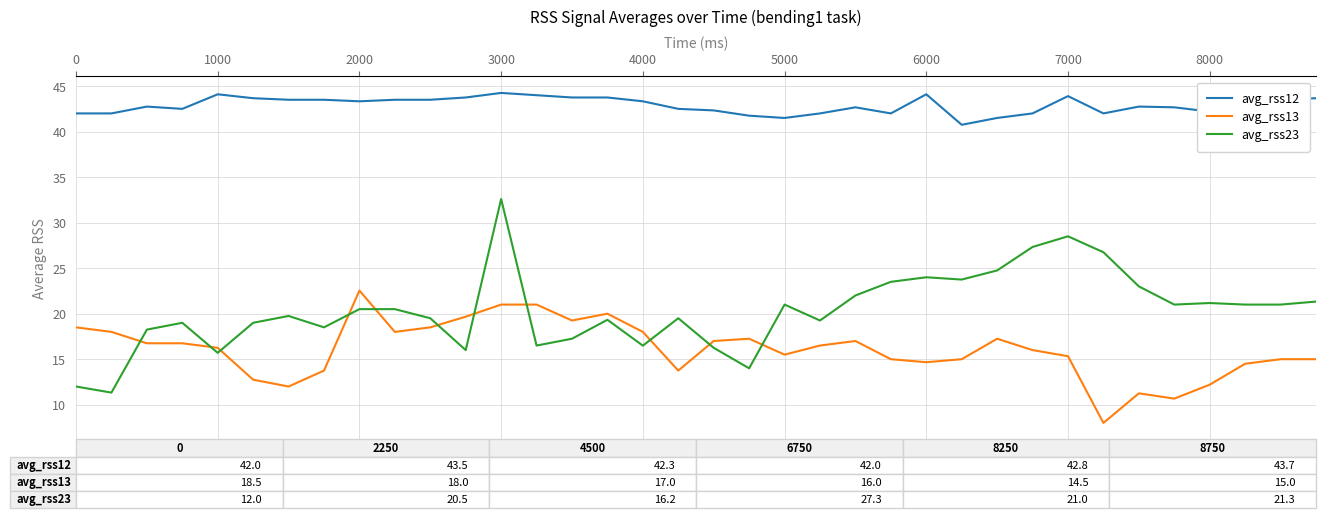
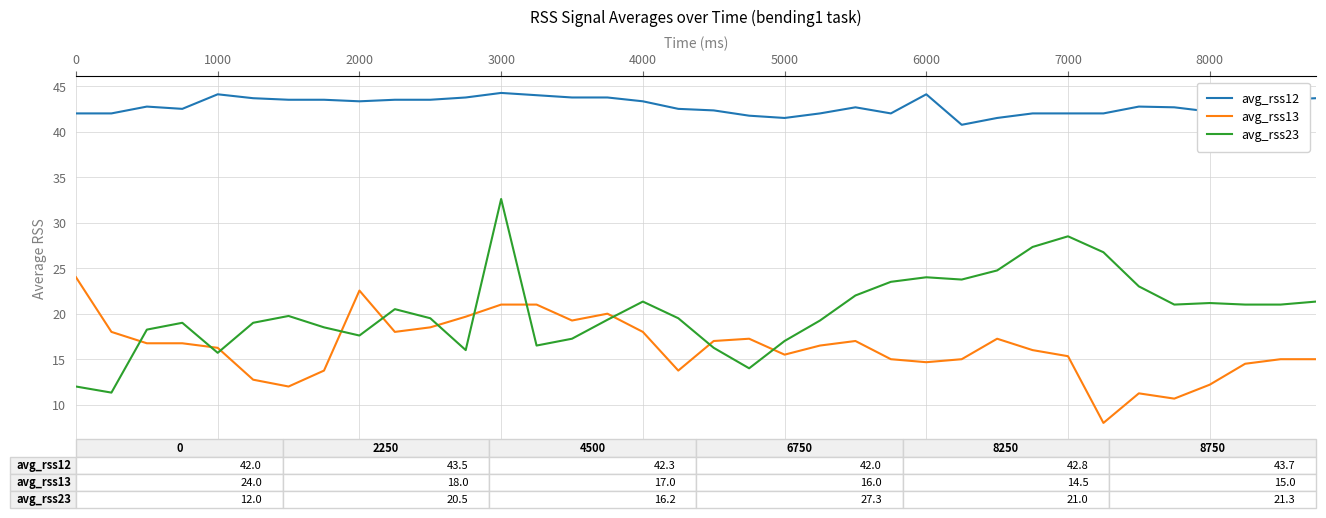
  {
    "avg_rss12": {
      "0": 42,
      "1000": 44,
      "2000": 43,
      "3000": 44,
      "4000": 43,
      "5000": 42,
      "6000": 44,
-     "7000": 44
+     "7000": 42
    },
    "avg_rss13": {
-     "0": 18.5
+     "0": 24.0
    },
    "avg_rss23": {
      "0": 12,
      "1000": 16,
-     "2000": 21,
+     "2000": 18,
      "3000": 33,
-     "4000": 16,
-     "5000": 21,
+     "4000": 21,
+     "5000": 17,
      "6000": 24,
      "7000": 29,
      "8000": 21
    }
  }
